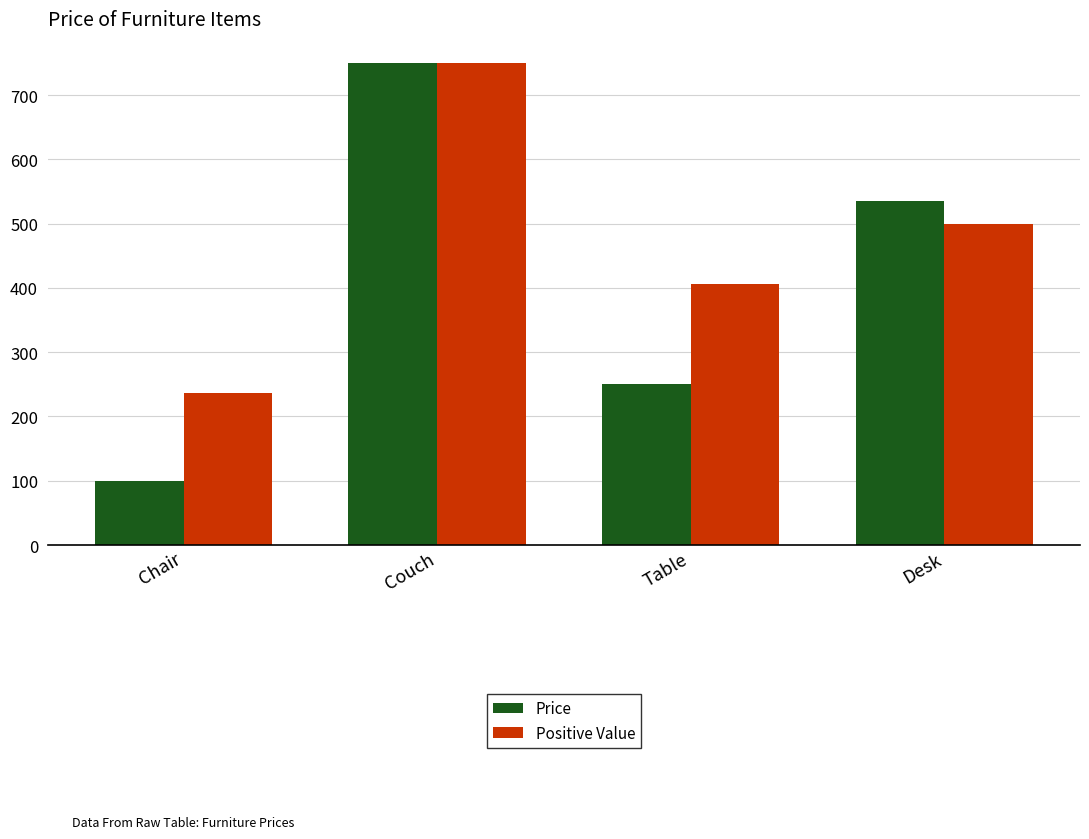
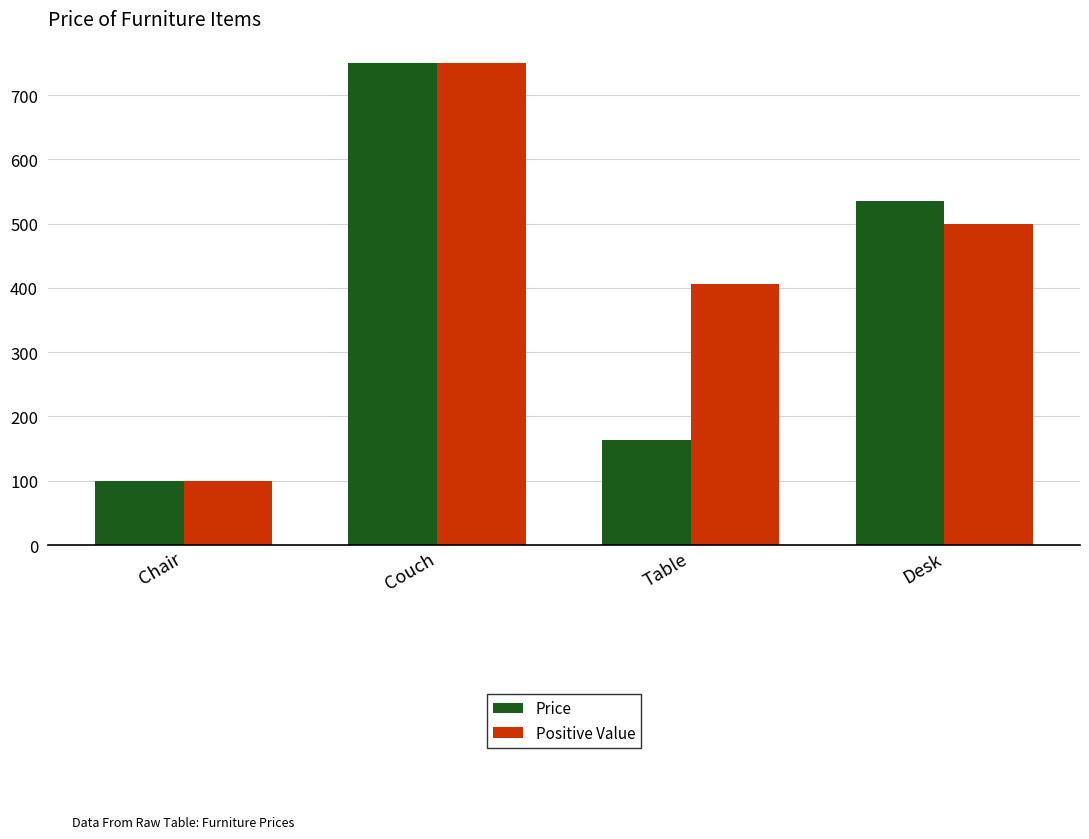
  {
    "Price": {
      "Chair": 100,
      "Couch": 750,
-     "Table": 250,
+     "Table": 160,
      "Desk": 540
    },
    "Positive Value": {
-     "Chair": 240,
+     "Chair": 100,
      "Couch": 750,
      "Table": 410,
      "Desk": 500
    }
  }
